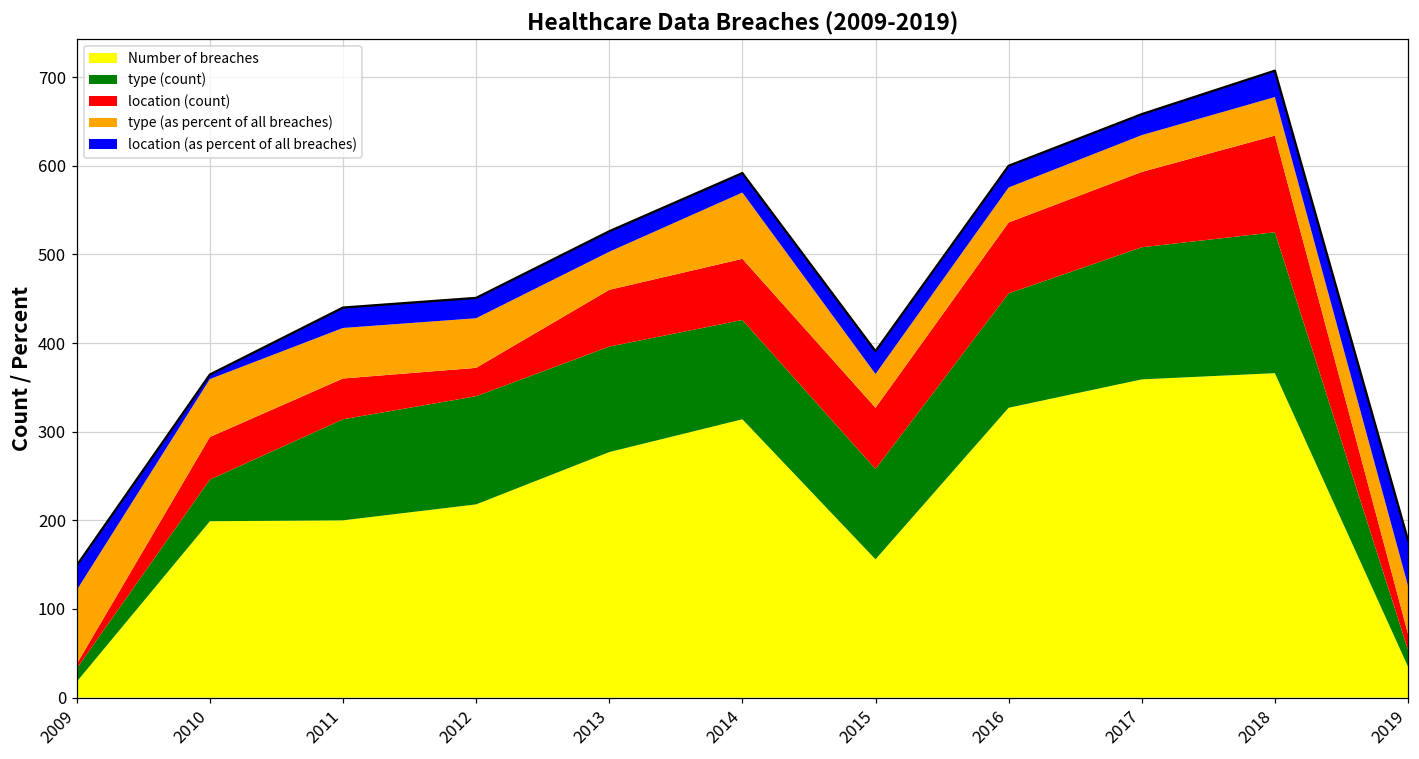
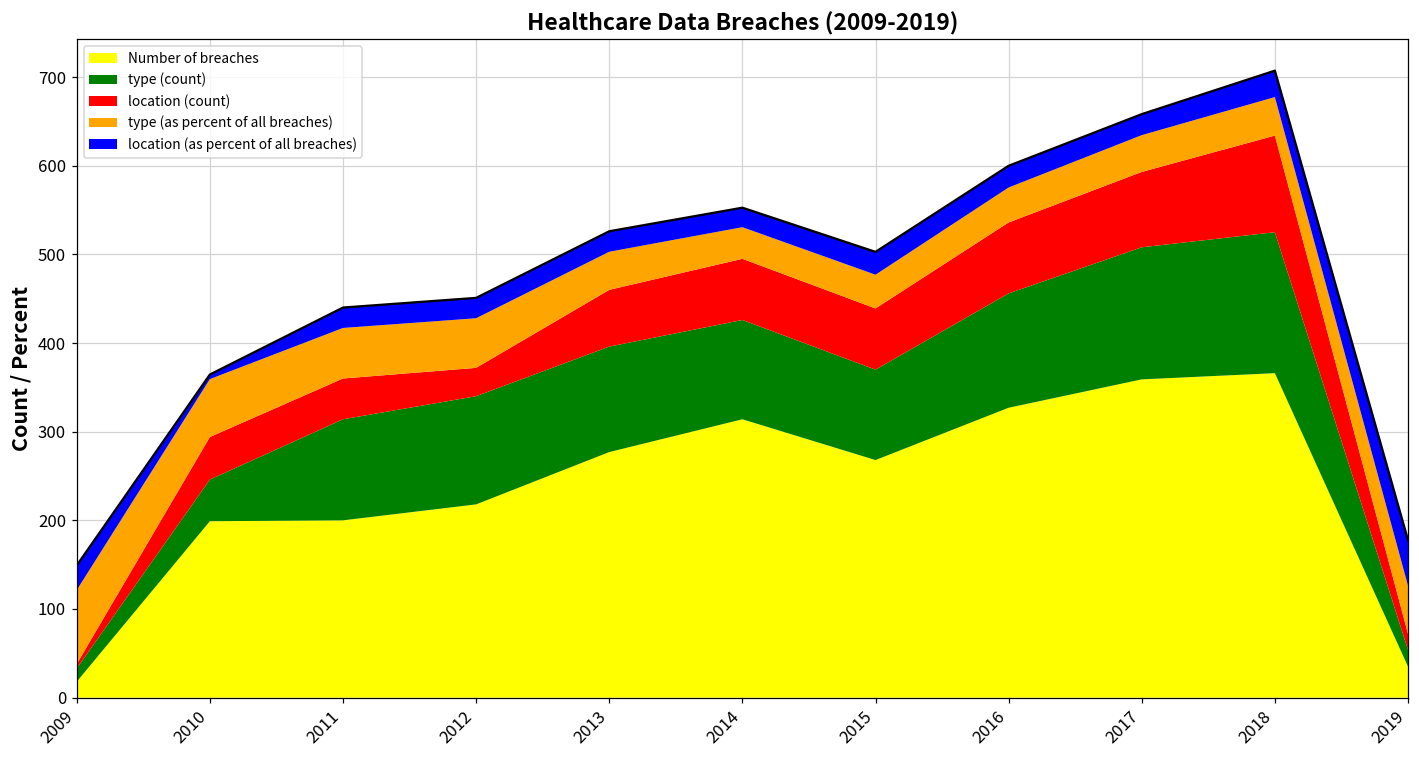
  {
    "Number of breaches": {
-     "2015": 160
+     "2015": 270
    },
    "type (as percent of all breaches)": {
-     "2014": 70
+     "2014": 40
    },
    "location (as percent of all breaches)": {
      "2009": 30,
      "2010": 10,
      "2011": 20,
      "2012": 20,
      "2013": 20,
      "2014": 20,
      "2015": 30,
      "2016": 20,
      "2017": 20,
      "2018": 30,
      "2019": 50
    }
  }
